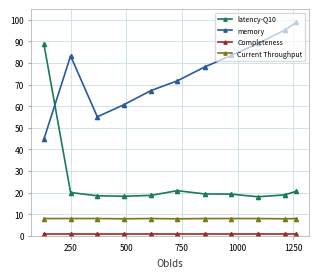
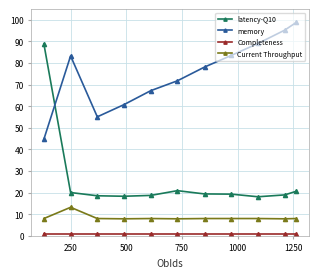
  {
    "latency-Q10": {
      "250": 20
    },
    "memory": {
      "250": 83
    },
    "Completeness": {
      "250": 1
    },
    "Current Throughput": {
-     "250": 8
+     "250": 13
    }
  }
